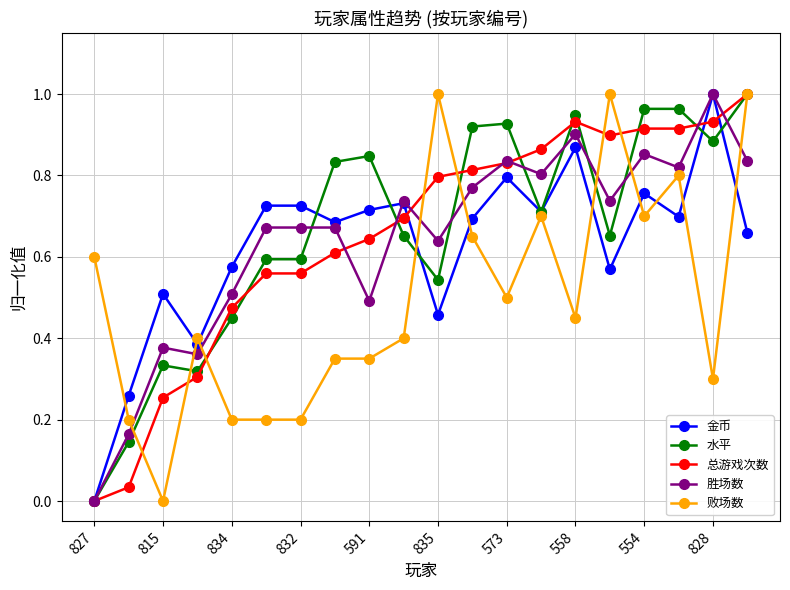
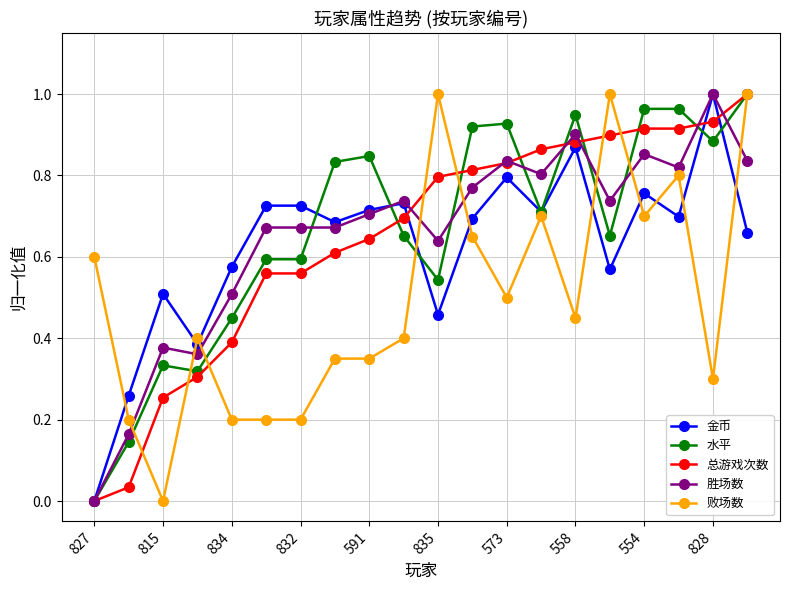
  {
    "金币": {
      "815": 0.51,
      "834": 0.58,
      "832": 0.73,
      "591": 0.72,
      "835": 0.46,
      "573": 0.80,
      "558": 0.87,
      "554": 0.76
    },
    "水平": {
      "815": 0.33,
      "834": 0.45,
      "832": 0.59,
      "591": 0.85,
      "835": 0.54,
      "573": 0.93,
      "558": 0.95,
      "554": 0.96,
      "828": 0.88
    },
    "总游戏次数": {
      "815": 0.25,
-     "834": 0.47,
+     "834": 0.39,
      "832": 0.56,
      "591": 0.64,
      "835": 0.80,
-     "558": 0.93,
+     "558": 0.88,
      "554": 0.92,
      "828": 0.93
    },
    "胜场数": {
      "815": 0.38,
      "834": 0.51,
      "832": 0.67,
-     "591": 0.49,
+     "591": 0.70,
      "835": 0.64,
      "558": 0.90,
      "554": 0.85
    },
    "败场数": {
      "827": 0.60,
      "815": 0.00,
      "834": 0.20,
      "832": 0.20,
      "591": 0.35,
      "835": 1.00,
      "573": 0.50,
      "558": 0.45,
      "554": 0.70,
      "828": 0.30
    }
  }
